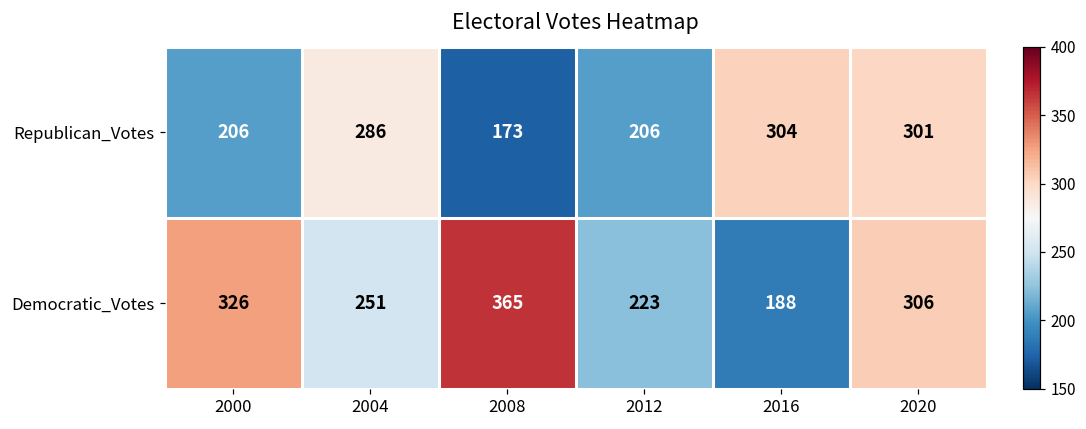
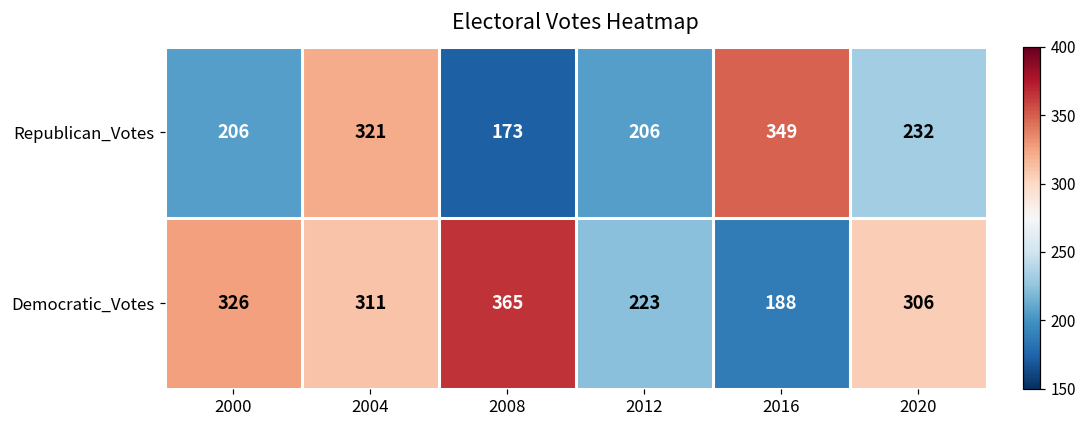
  {
    "Republican_Votes": {
      "2000": 206,
-     "2004": 286,
+     "2004": 321,
      "2008": 173,
      "2012": 206,
-     "2016": 304,
-     "2020": 301
+     "2016": 349,
+     "2020": 232
    },
    "Democratic_Votes": {
      "2000": 326,
-     "2004": 251,
+     "2004": 311,
      "2008": 365,
      "2012": 223,
      "2016": 188,
      "2020": 306
    }
  }
